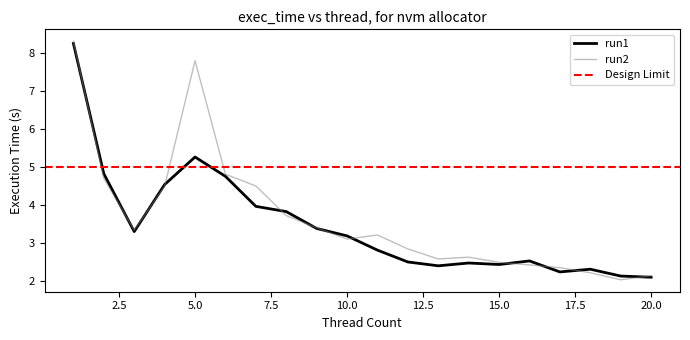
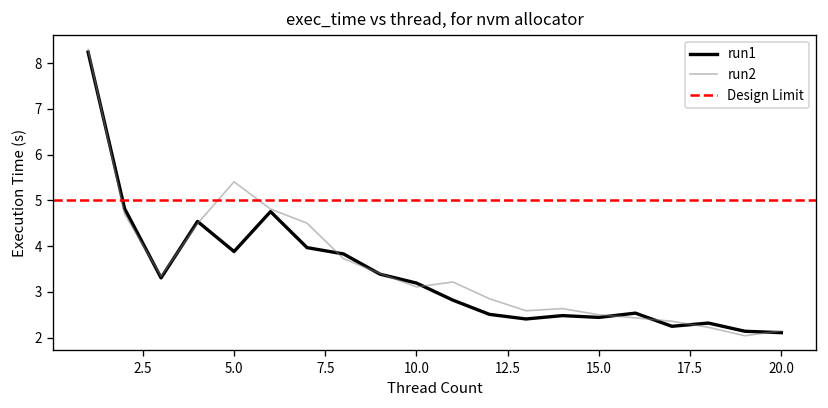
  {
    "run1": {
-     "5.0": 5.3,
+     "5.0": 3.9,
      "10.0": 3.2
    },
    "run2": {
-     "5.0": 7.8,
+     "5.0": 5.4,
      "10.0": 3.1
    }
  }
